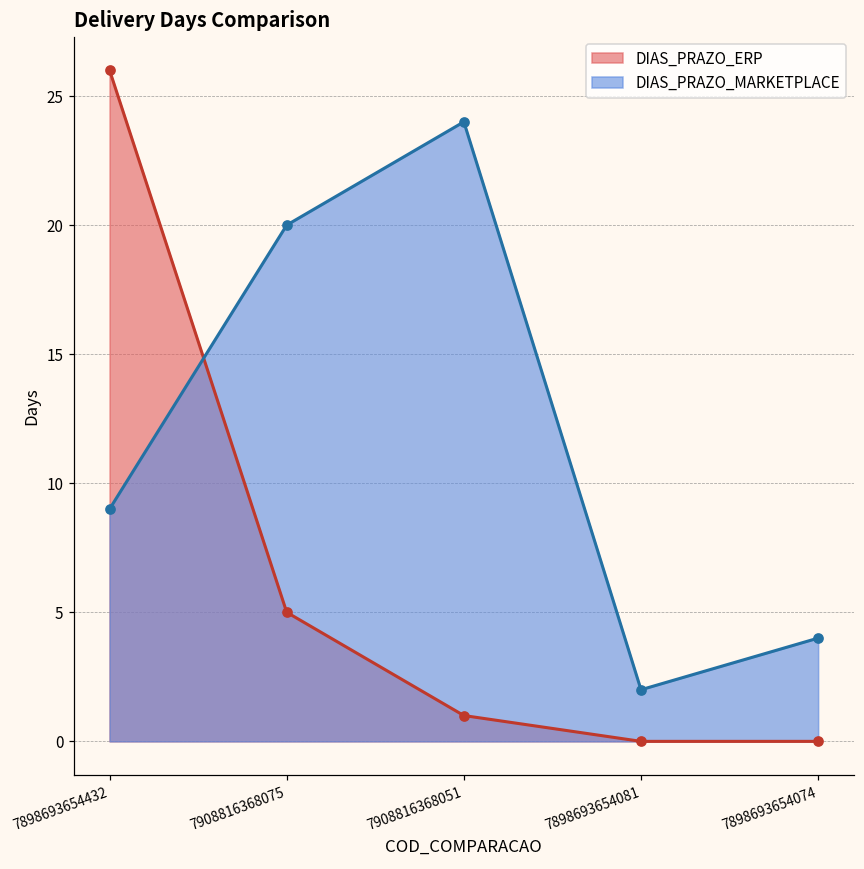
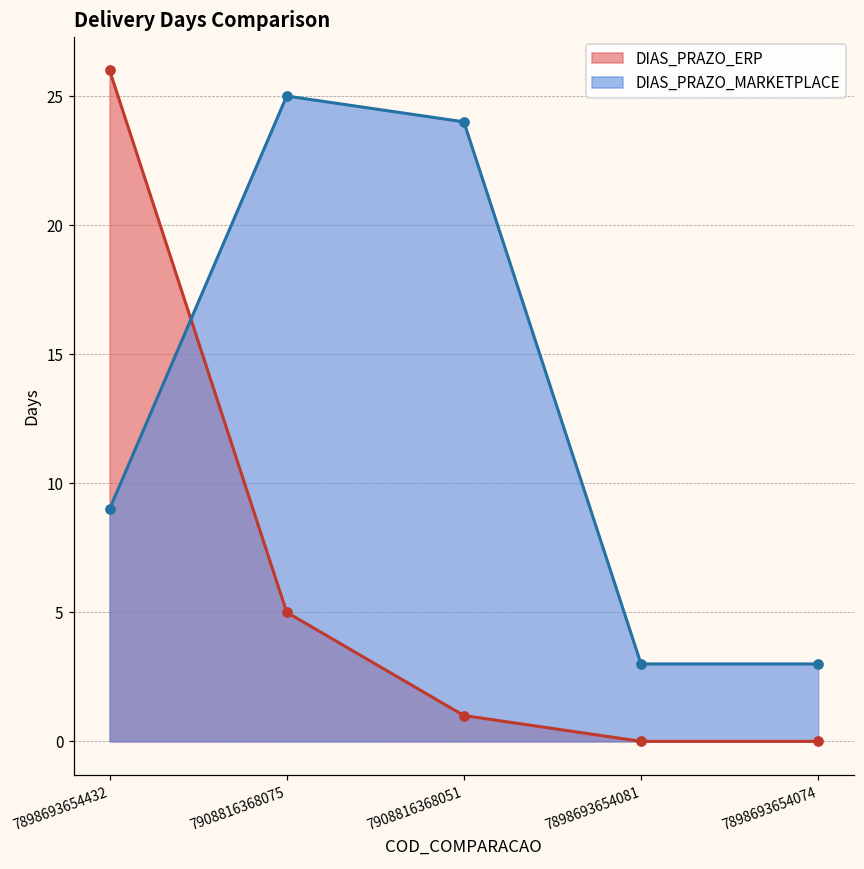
  {
    "DIAS_PRAZO_ERP": {
      "7898693654432": 26,
      "7908816368075": 5,
      "7908816368051": 1,
      "7898693654081": 0,
      "7898693654074": 0
    },
    "DIAS_PRAZO_MARKETPLACE": {
      "7898693654432": 9,
-     "7908816368075": 20,
+     "7908816368075": 25,
      "7908816368051": 24,
-     "7898693654081": 2,
-     "7898693654074": 4
+     "7898693654081": 3,
+     "7898693654074": 3
    }
  }
